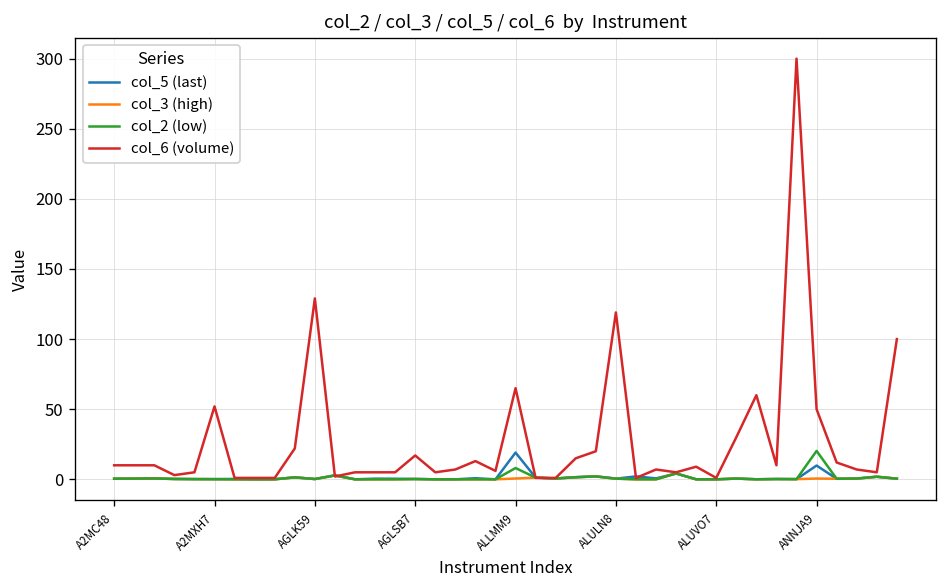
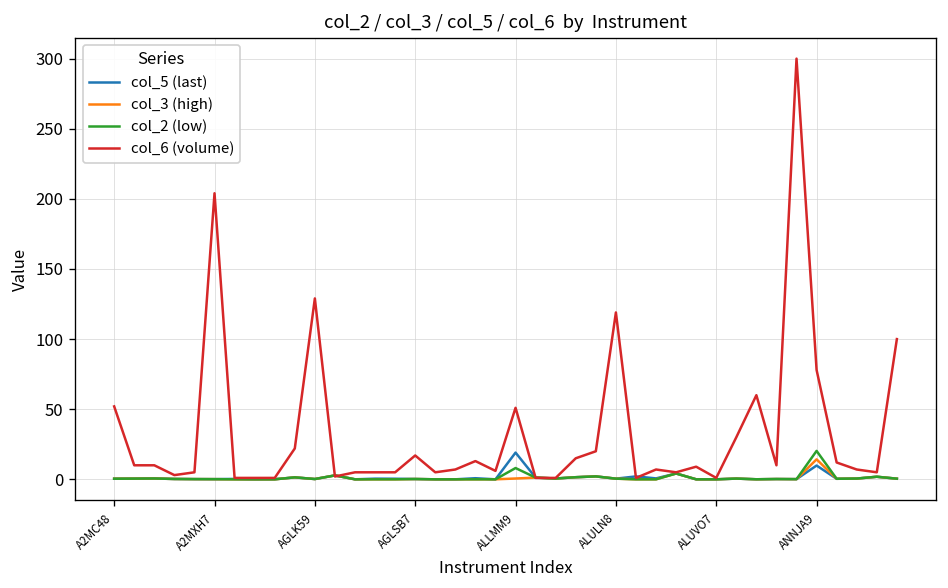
  {
    "col_5 (last)": {
      "ALLMM9": 19,
      "ANNJA9": 10
    },
    "col_3 (high)": {
      "ALLMM9": 1,
-     "ANNJA9": 1
+     "ANNJA9": 14
    },
    "col_2 (low)": {
      "ALLMM9": 8,
      "ANNJA9": 20
    },
    "col_6 (volume)": {
-     "A2MC48": 10,
-     "A2MXH7": 52,
+     "A2MC48": 52,
+     "A2MXH7": 204,
      "AGLK59": 129,
      "AGLSB7": 17,
-     "ALLMM9": 65,
+     "ALLMM9": 51,
      "ALULN8": 119,
-     "ANNJA9": 50
+     "ANNJA9": 78
    }
  }
